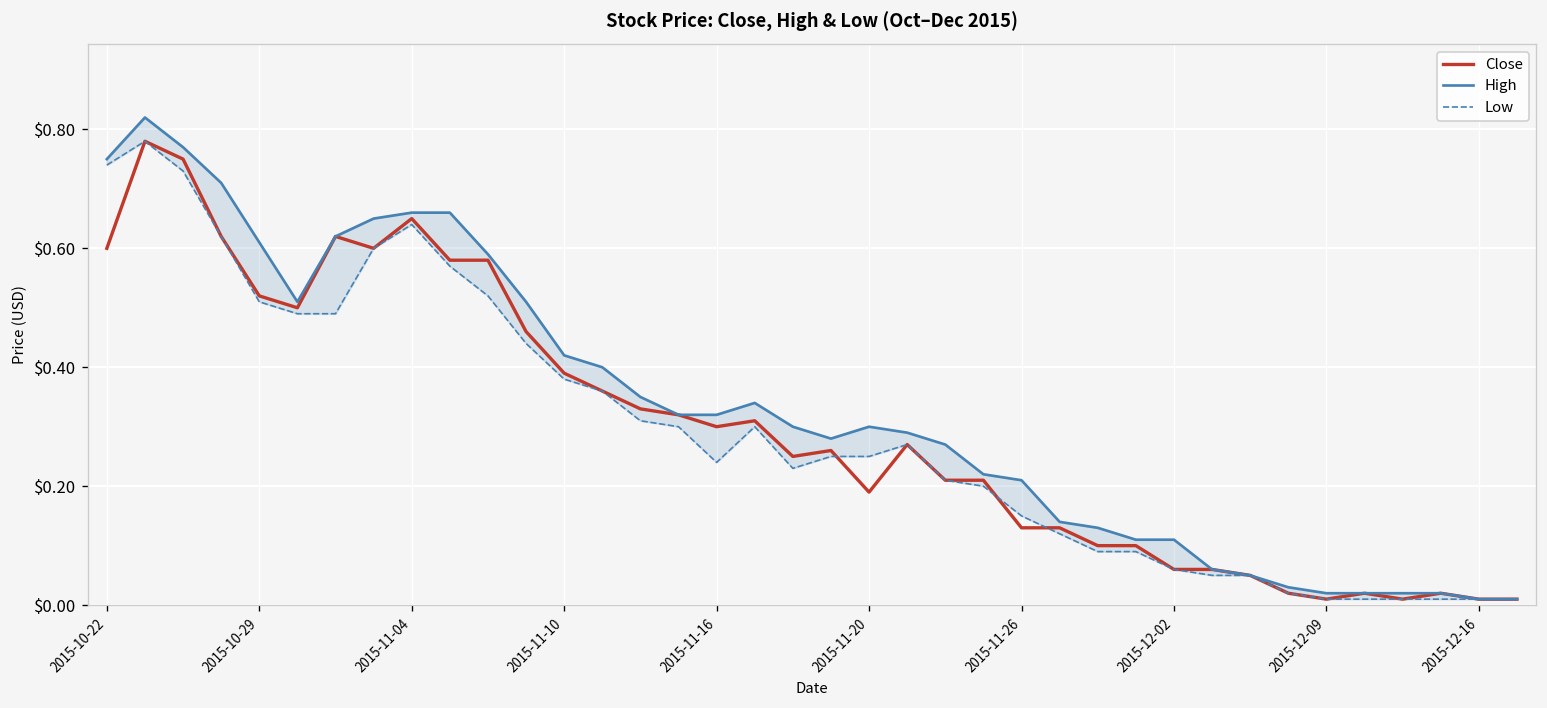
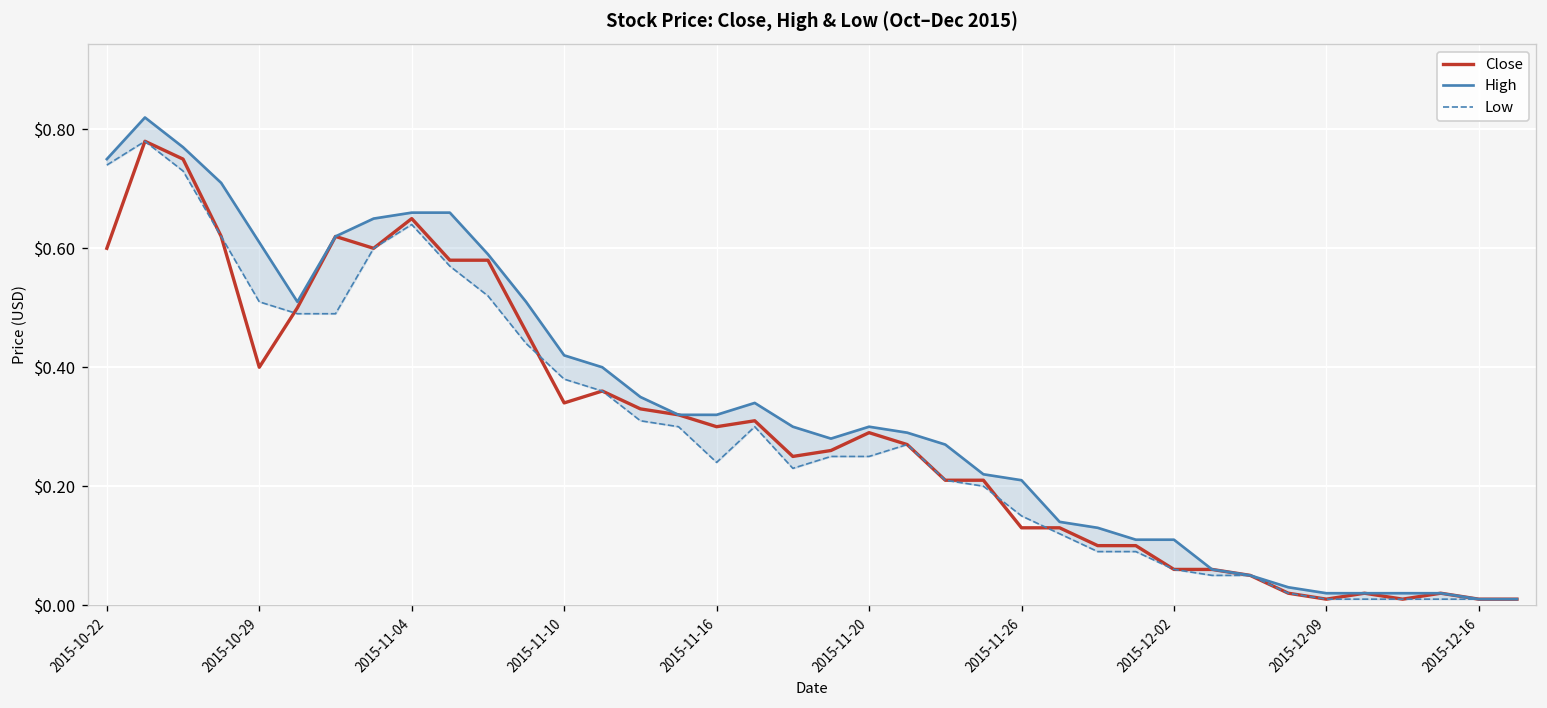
  {
    "Close": {
      "2015-10-22": "$0.60",
-     "2015-10-29": "$0.52",
+     "2015-10-29": "$0.40",
      "2015-11-04": "$0.65",
-     "2015-11-10": "$0.39",
+     "2015-11-10": "$0.34",
      "2015-11-16": "$0.30",
-     "2015-11-20": "$0.19",
+     "2015-11-20": "$0.29",
      "2015-11-26": "$0.13"
    }
  }
